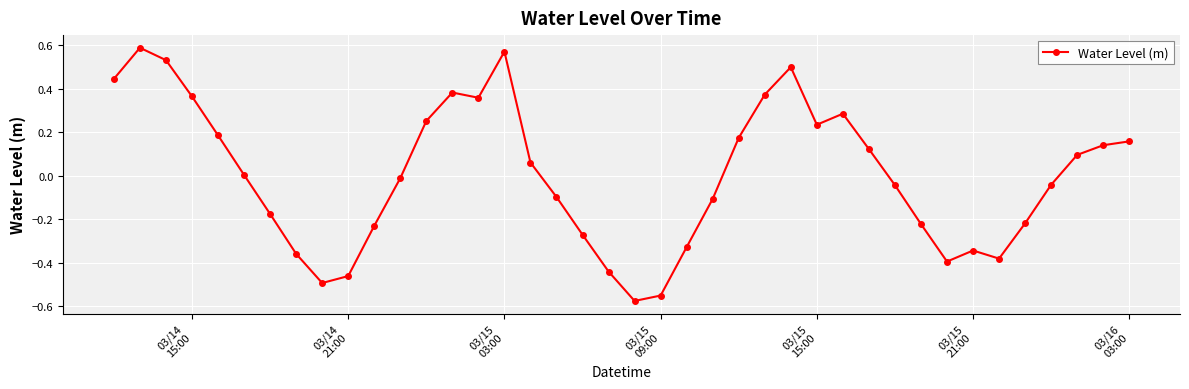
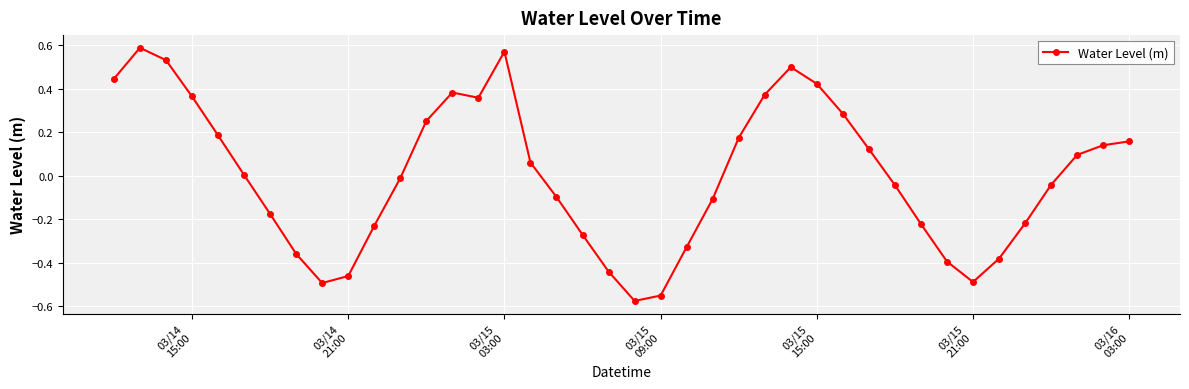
  {
    "03/14 15:00": 0.36,
    "03/14 21:00": -0.46,
    "03/15 03:00": 0.57,
    "03/15 09:00": -0.55,
-   "03/15 15:00": 0.23,
-   "03/15 21:00": -0.34,
+   "03/15 15:00": 0.42,
+   "03/15 21:00": -0.49,
    "03/16 03:00": 0.16
  }
